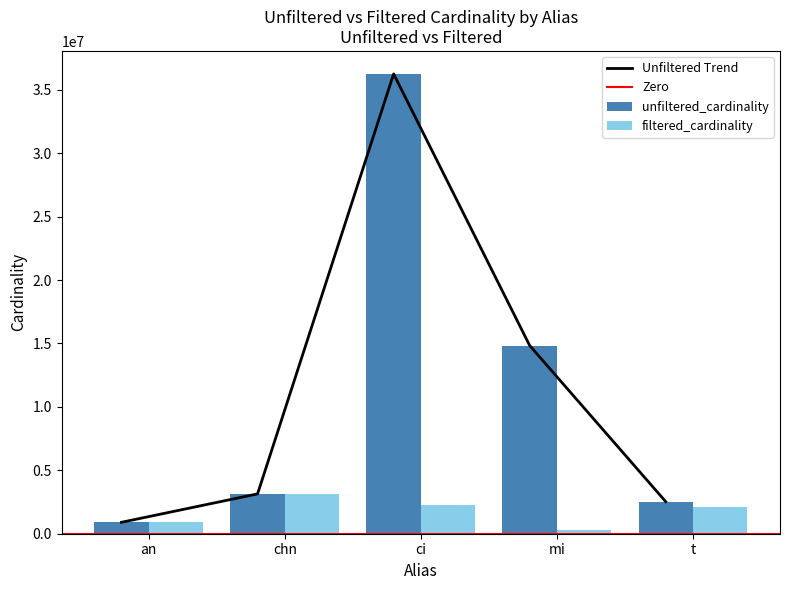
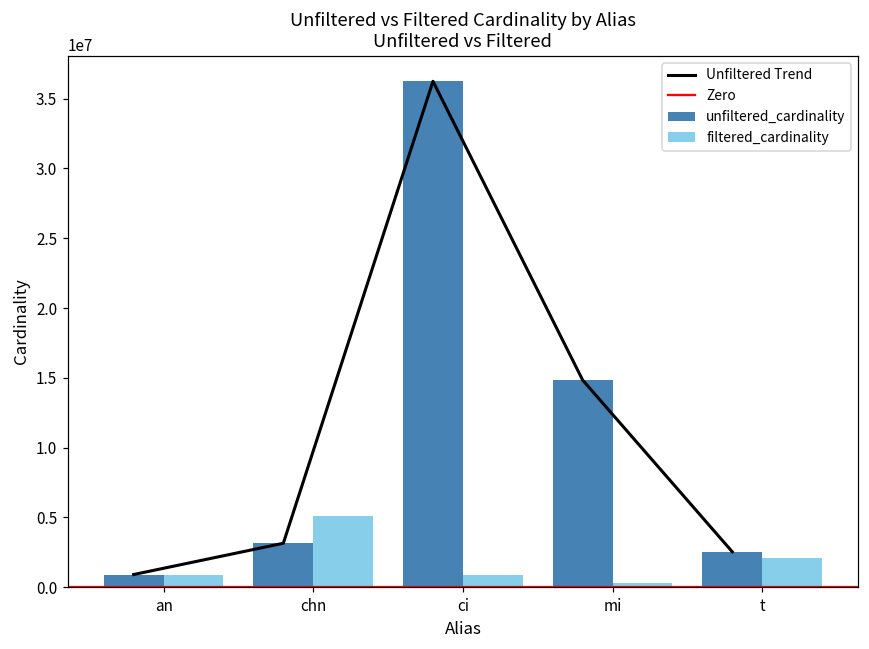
  {
    "unfiltered_cardinality": {
      "an": 900000,
      "chn": 3100000,
      "ci": 36200000,
      "mi": 14800000,
      "t": 2500000
    },
    "filtered_cardinality": {
      "an": 900000,
-     "chn": 3100000,
-     "ci": 2300000,
+     "chn": 5100000,
+     "ci": 900000,
      "mi": 300000,
      "t": 2100000
    }
  }
